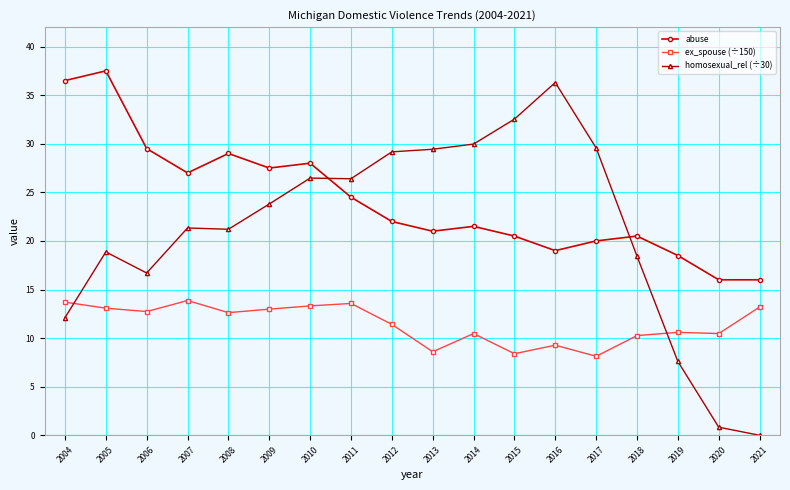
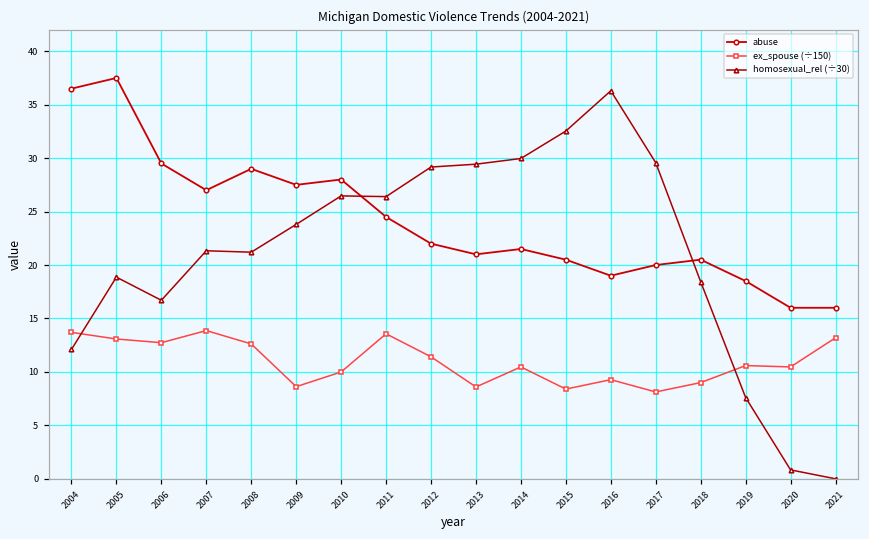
  {
    "ex_spouse (÷150)": {
      "2004": 14,
      "2005": 13,
      "2006": 13,
      "2007": 14,
      "2008": 13,
-     "2009": 13,
-     "2010": 13,
+     "2009": 9,
+     "2010": 10,
      "2011": 14,
      "2012": 11,
      "2013": 9,
      "2014": 10,
      "2015": 8,
      "2016": 9,
      "2017": 8,
-     "2018": 10,
+     "2018": 9,
      "2019": 11,
      "2020": 10,
      "2021": 13
    }
  }
